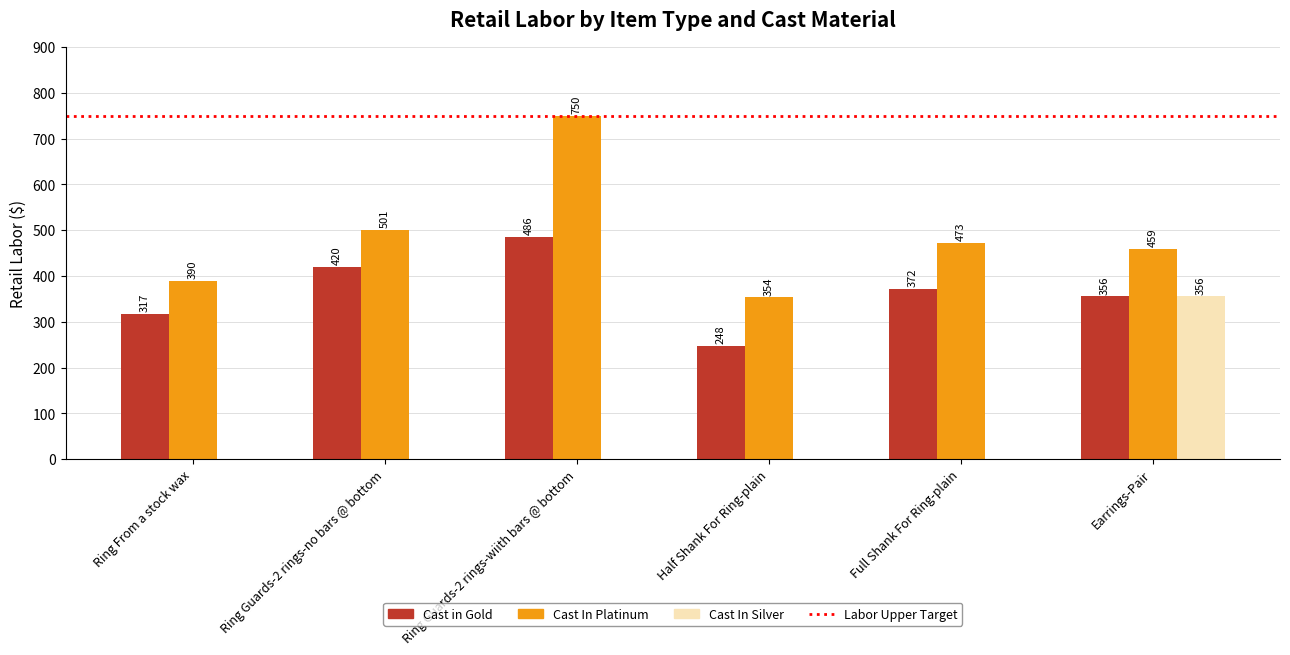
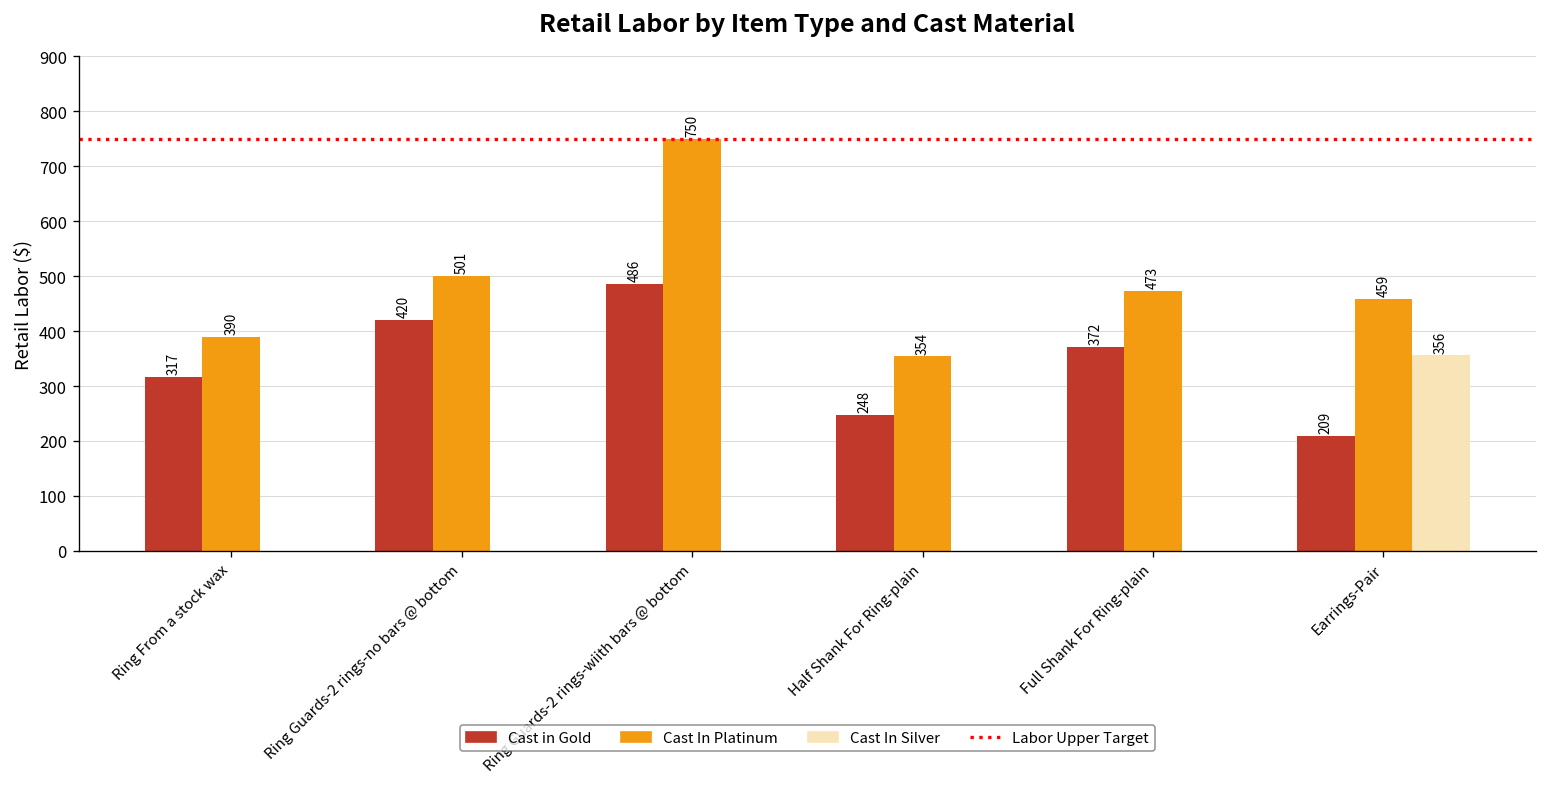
  {
    "Cast in Gold": {
      "Ring From a stock wax": 317,
      "Ring Guards-2 rings-no bars @ bottom": 420,
      "Ring Guards-2 rings-wiith bars @ bottom": 486,
      "Half Shank For Ring-plain": 248,
      "Full Shank For Ring-plain": 372,
-     "Earrings-Pair": 356
+     "Earrings-Pair": 209
    },
    "Cast In Platinum": {
      "Ring From a stock wax": 390,
      "Ring Guards-2 rings-no bars @ bottom": 501,
      "Ring Guards-2 rings-wiith bars @ bottom": 750,
      "Half Shank For Ring-plain": 354,
      "Full Shank For Ring-plain": 473,
      "Earrings-Pair": 459
    },
    "Cast In Silver": {
      "Earrings-Pair": 356
    }
  }
